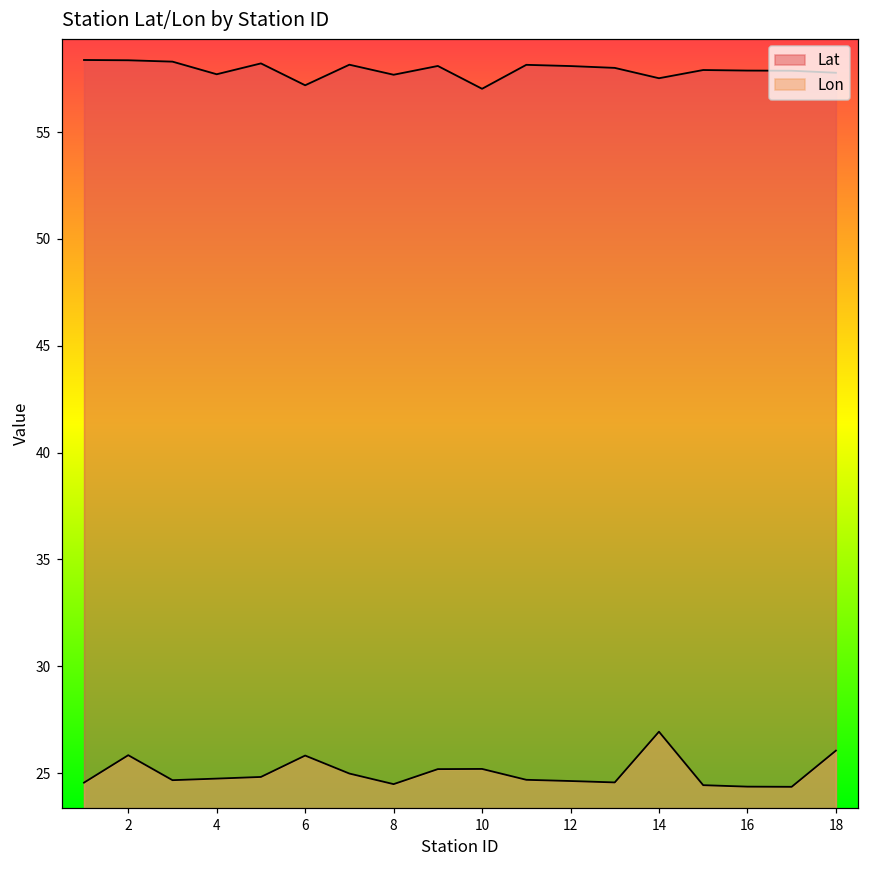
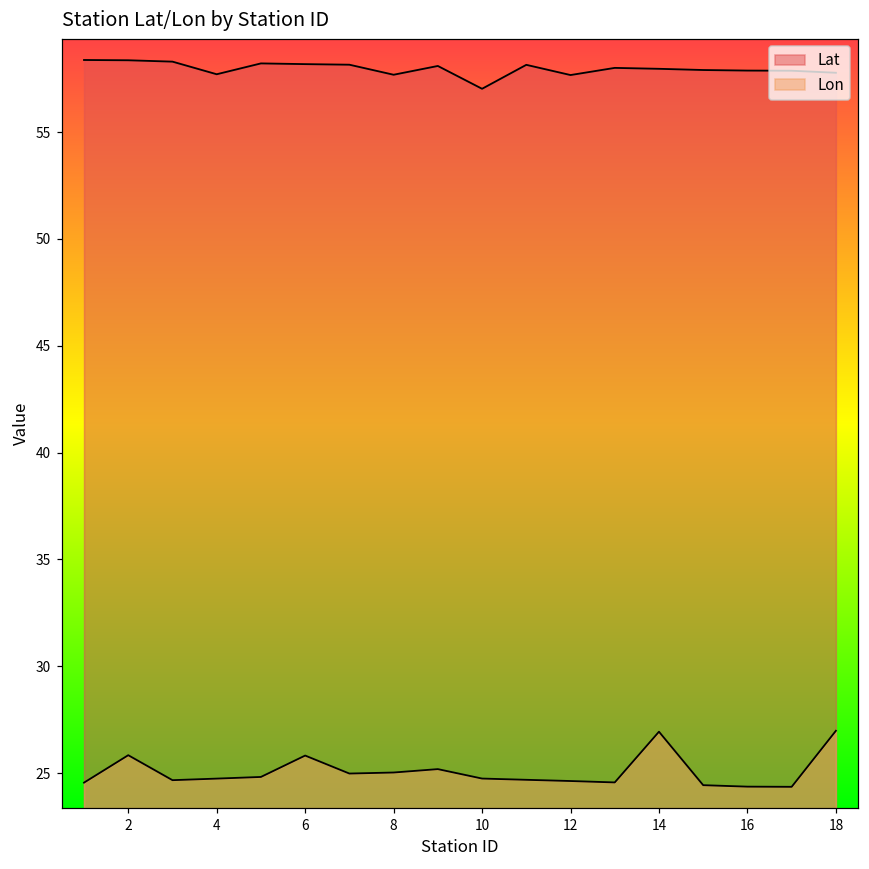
  {
    "Lat": {
      "2": 58.4,
      "4": 57.7,
-     "6": 57.2,
+     "6": 58.2,
      "8": 57.7,
      "10": 57.0,
-     "12": 58.1,
-     "14": 57.5,
+     "12": 57.7,
+     "14": 58.0,
      "16": 57.9
    },
    "Lon": {
      "2": 25.8,
      "4": 24.7,
      "6": 25.8,
-     "8": 24.5,
-     "10": 25.2,
+     "8": 25.0,
+     "10": 24.7,
      "12": 24.6,
      "14": 26.9,
      "16": 24.4,
-     "18": 26.1
+     "18": 27.0
    }
  }
